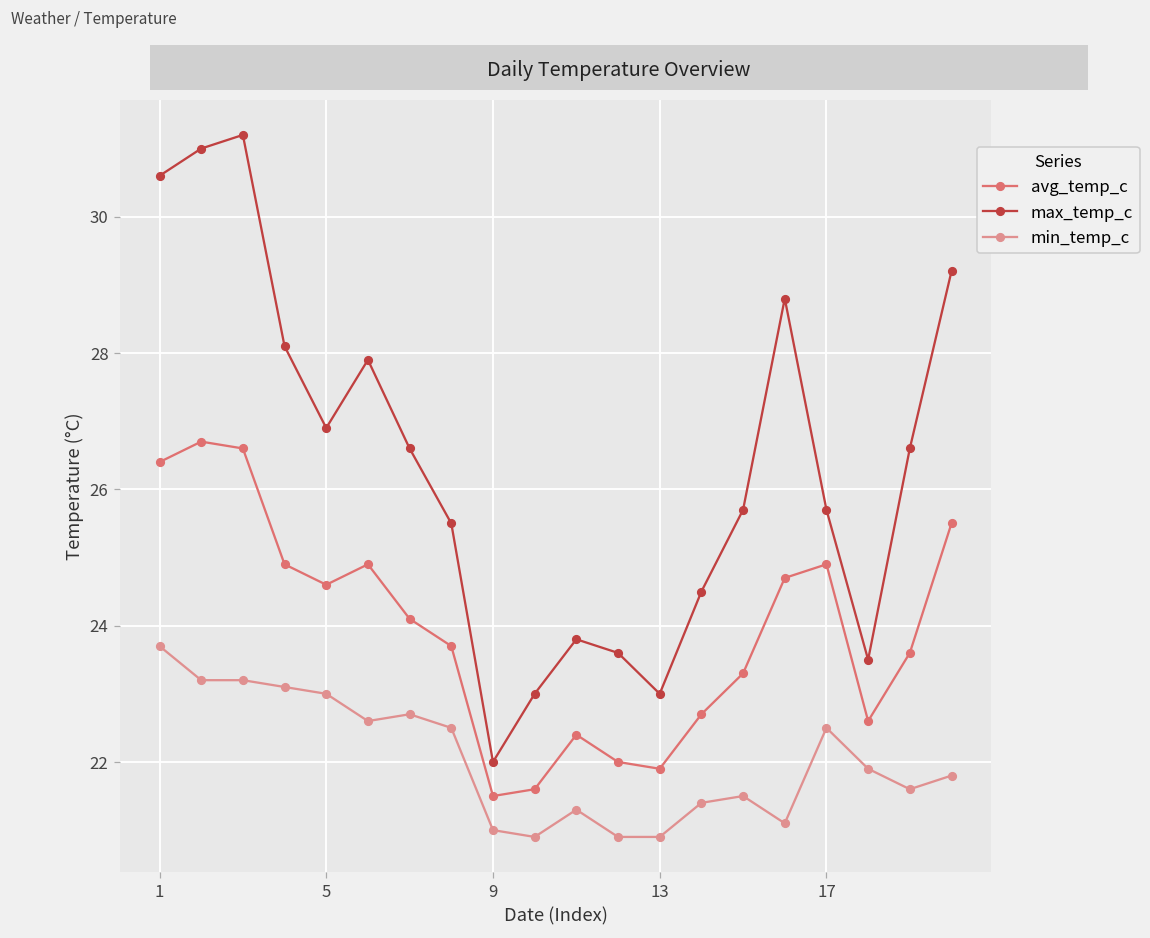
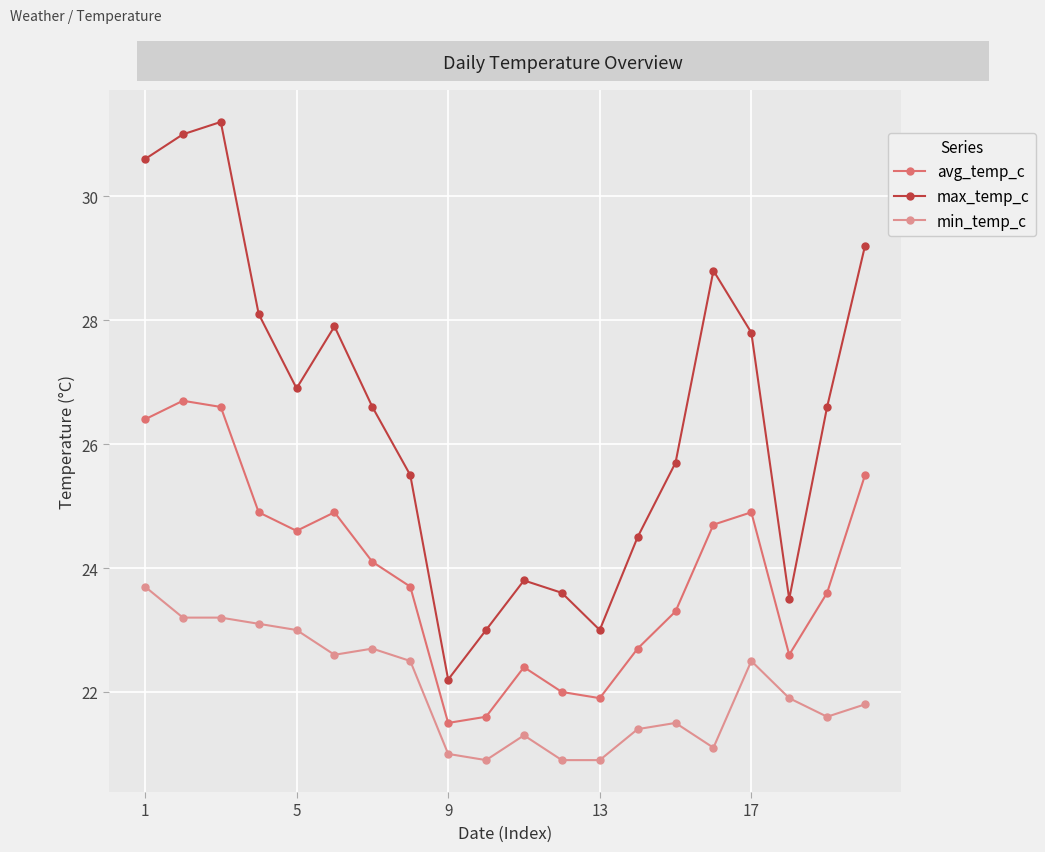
  {
    "max_temp_c": {
      "1": 30.6,
      "5": 26.9,
-     "9": 22.0,
+     "9": 22.2,
      "13": 23.0,
-     "17": 25.7
+     "17": 27.8
    }
  }
